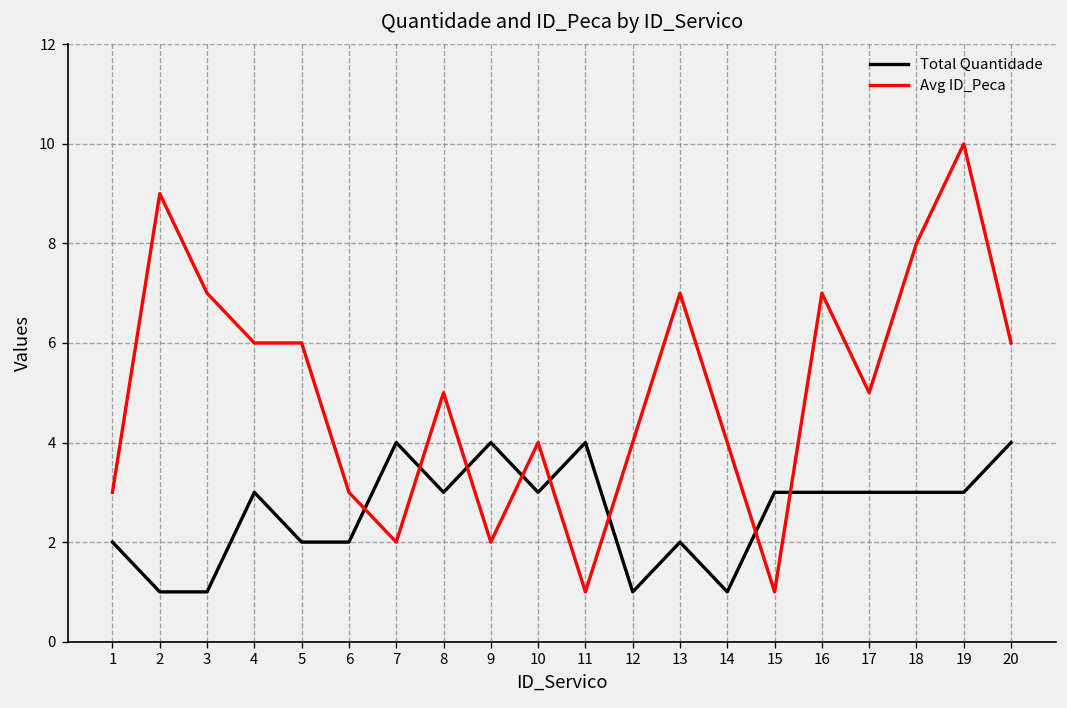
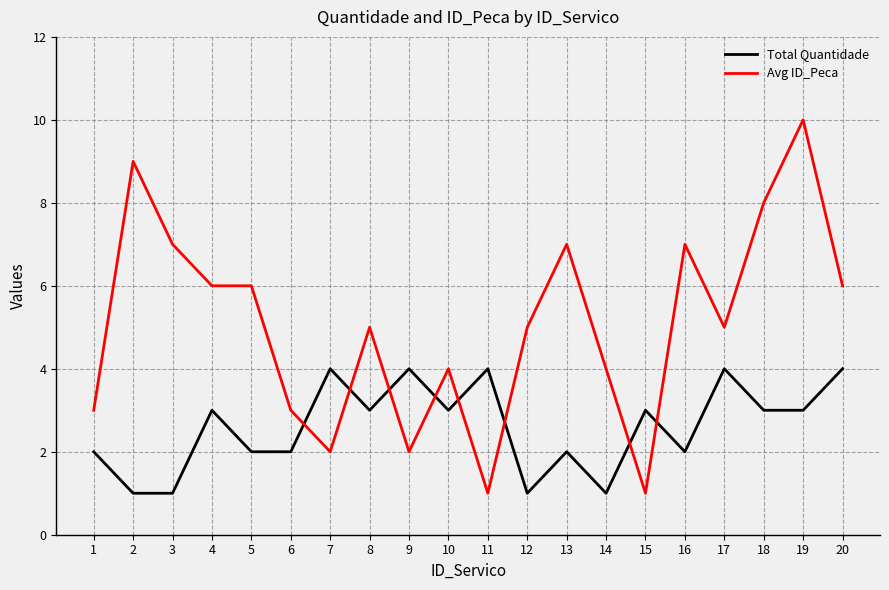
  {
    "Total Quantidade": {
      "1": 2,
      "2": 1,
      "3": 1,
      "4": 3,
      "5": 2,
      "6": 2,
      "7": 4,
      "8": 3,
      "9": 4,
      "10": 3,
      "11": 4,
      "12": 1,
      "13": 2,
      "14": 1,
      "15": 3,
-     "16": 3,
-     "17": 3,
+     "16": 2,
+     "17": 4,
      "18": 3,
      "19": 3,
      "20": 4
    },
    "Avg ID_Peca": {
      "1": 3,
      "2": 9,
      "3": 7,
      "4": 6,
      "5": 6,
      "6": 3,
      "7": 2,
      "8": 5,
      "9": 2,
      "10": 4,
      "11": 1,
-     "12": 4,
+     "12": 5,
      "13": 7,
      "14": 4,
      "15": 1,
      "16": 7,
      "17": 5,
      "18": 8,
      "19": 10,
      "20": 6
    }
  }
